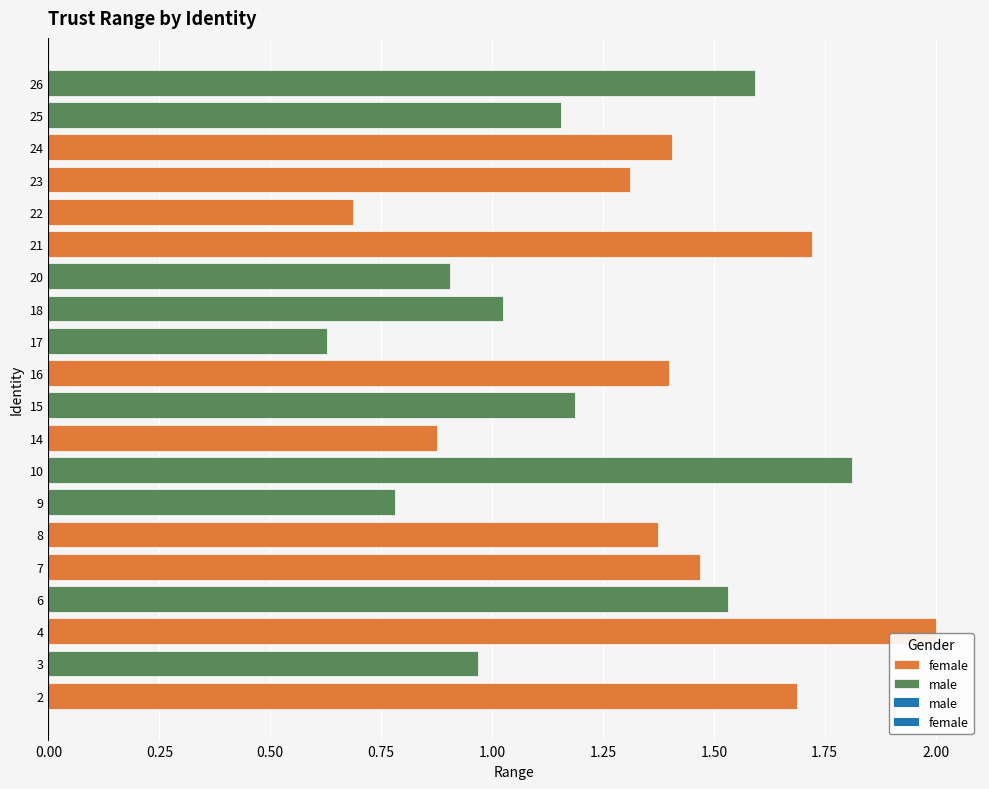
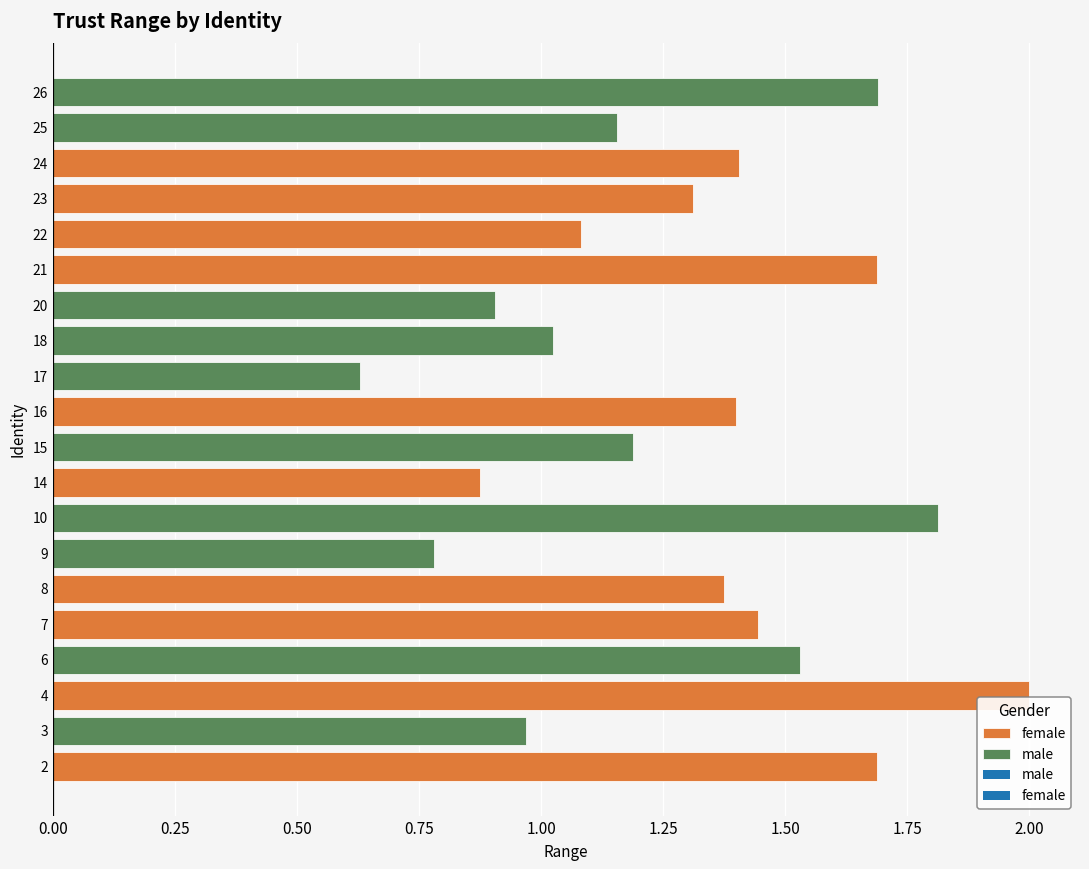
  {
-   "26": 1.59,
+   "26": 1.69,
    "25": 1.16,
    "24": 1.41,
    "23": 1.31,
-   "22": 0.69,
-   "21": 1.72,
+   "22": 1.08,
+   "21": 1.69,
    "20": 0.91,
    "18": 1.02,
    "17": 0.63,
    "16": 1.40,
    "15": 1.19,
    "14": 0.88,
    "10": 1.81,
    "9": 0.78,
    "8": 1.38,
-   "7": 1.47,
+   "7": 1.44,
    "6": 1.53,
    "4": 2.00,
    "3": 0.97,
    "2": 1.69
  }
